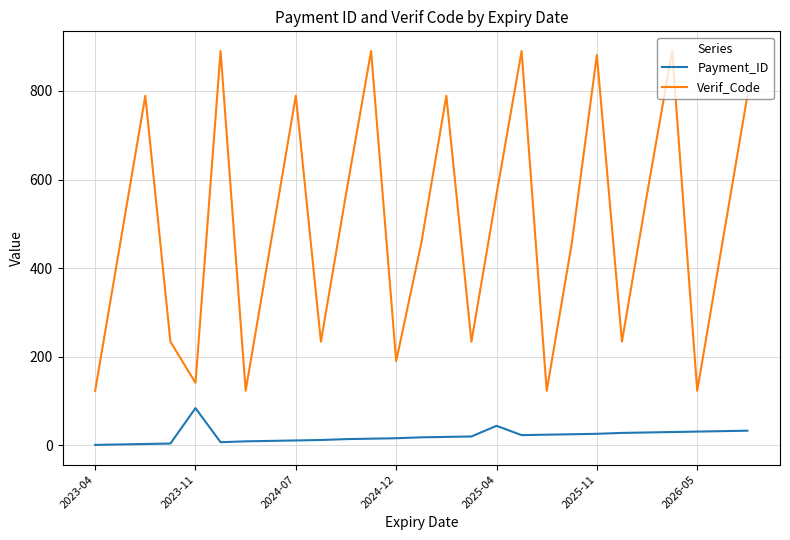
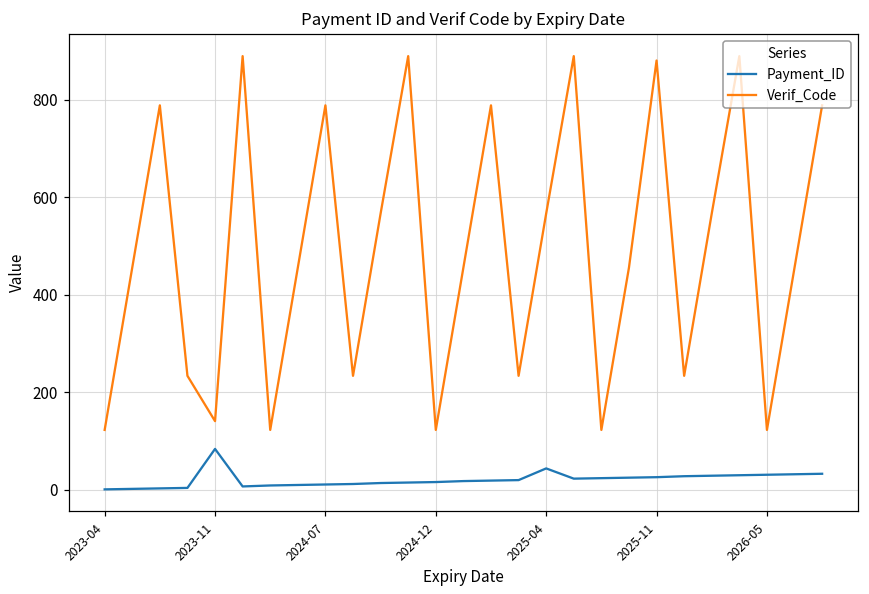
  {
    "Payment_ID": {
      "2023-04": 0,
      "2023-11": 80,
      "2024-07": 10,
      "2024-12": 20,
      "2025-04": 40,
      "2025-11": 30,
      "2026-05": 30
    },
    "Verif_Code": {
      "2023-04": 120,
      "2023-11": 140,
      "2024-07": 790,
-     "2024-12": 190,
+     "2024-12": 120,
      "2025-04": 570,
      "2025-11": 880,
      "2026-05": 120
    }
  }
